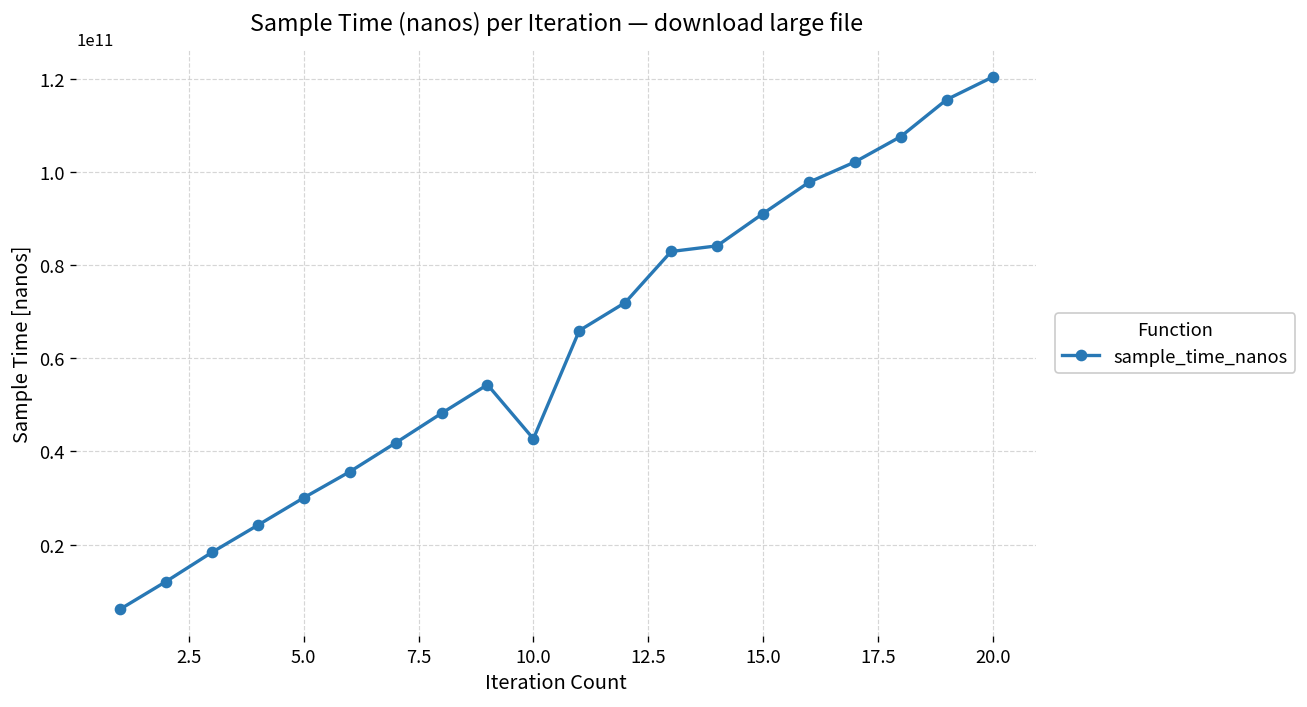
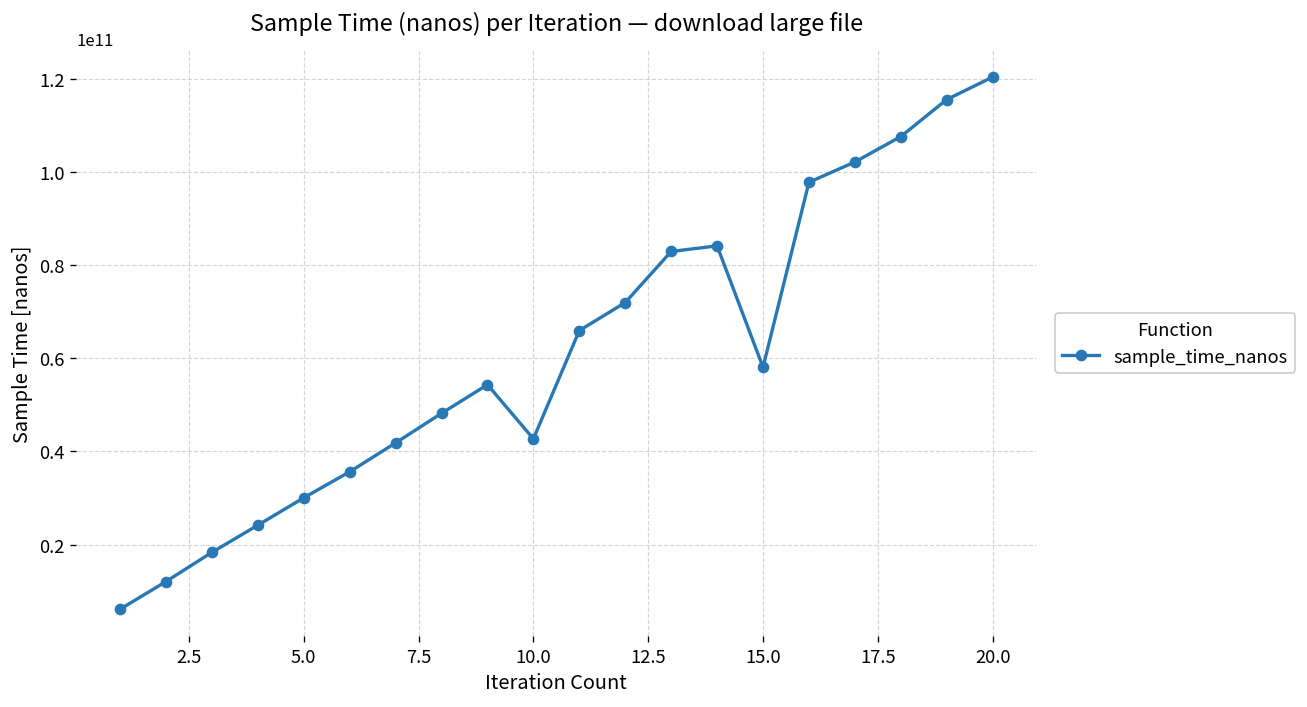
  {
    "5.0": 30000000000,
    "10.0": 43000000000,
-   "15.0": 91000000000,
+   "15.0": 58000000000,
    "20.0": 120000000000
  }
